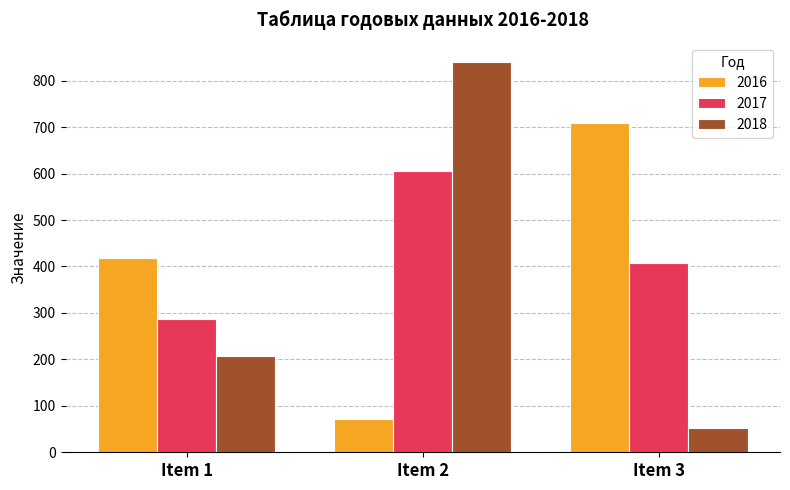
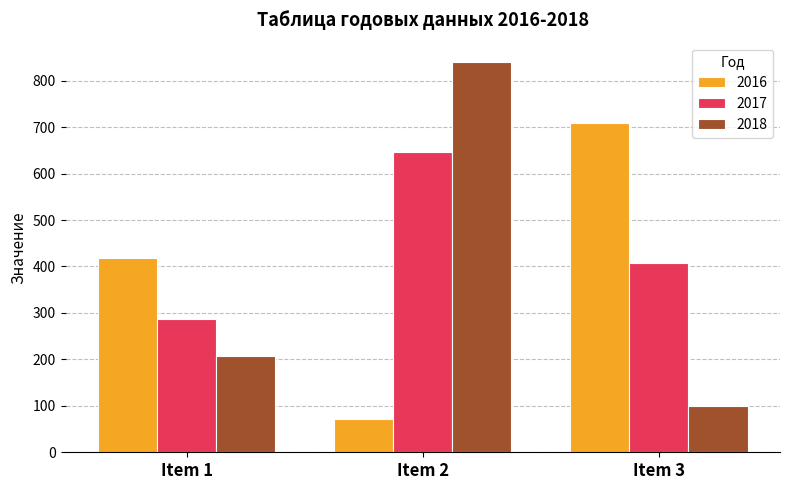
  {
    "2016": {
      "Item 1": 420,
      "Item 2": 70,
      "Item 3": 710
    },
    "2017": {
      "Item 1": 290,
-     "Item 2": 610,
+     "Item 2": 650,
      "Item 3": 410
    },
    "2018": {
      "Item 1": 210,
      "Item 2": 840,
-     "Item 3": 50
+     "Item 3": 100
    }
  }
